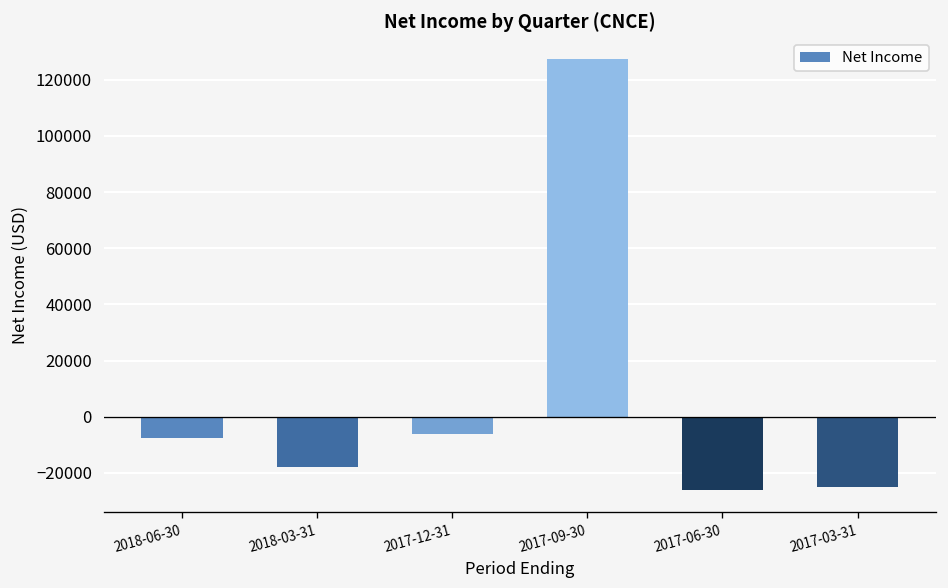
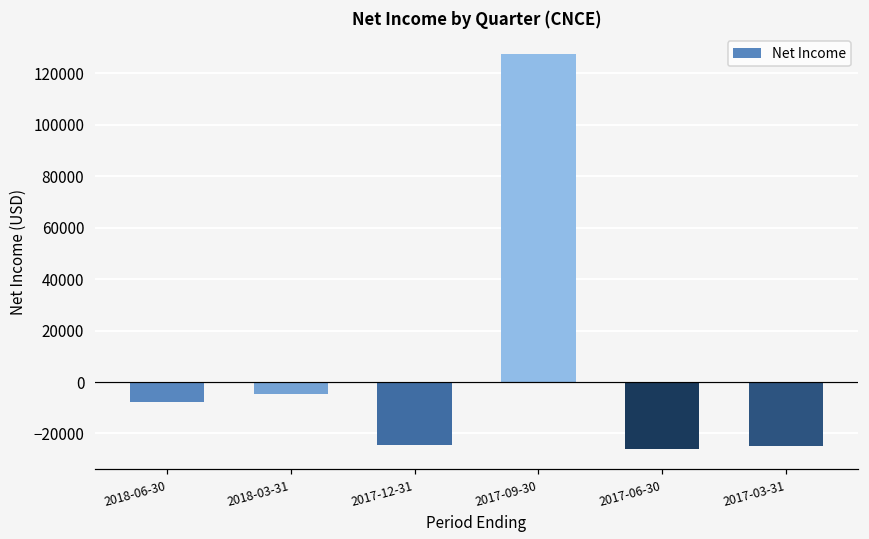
  {
    "2018-06-30": -8000,
-   "2018-03-31": -18000,
-   "2017-12-31": -6000,
+   "2018-03-31": -5000,
+   "2017-12-31": -24000,
    "2017-09-30": 127000,
    "2017-06-30": -26000,
    "2017-03-31": -25000
  }
